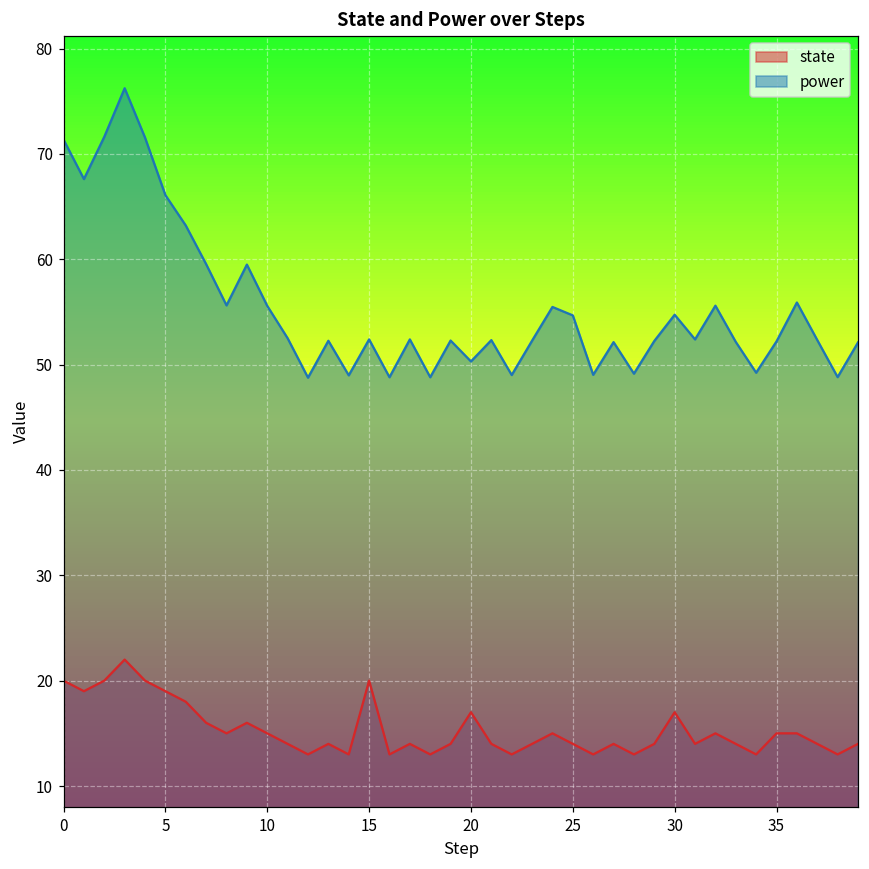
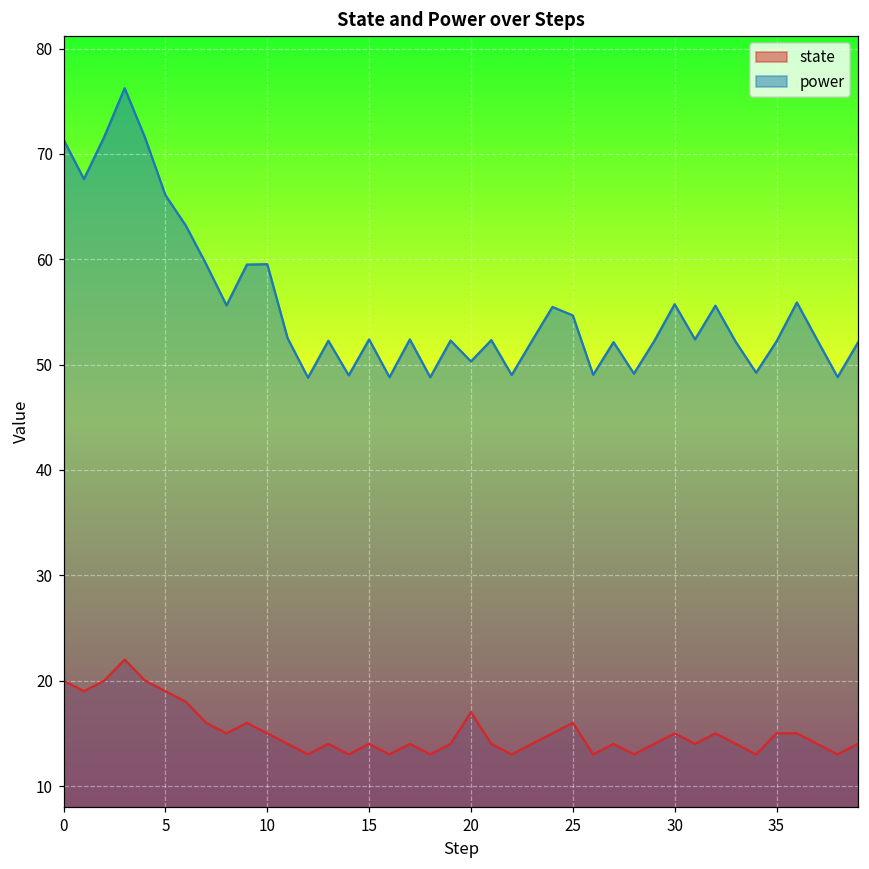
  {
    "state": {
      "0": 20,
      "5": 19,
      "10": 15,
-     "15": 20,
+     "15": 14,
      "20": 17,
-     "25": 14,
-     "30": 17,
+     "25": 16,
+     "30": 15,
      "35": 15
    },
    "power": {
      "0": 71,
      "5": 66,
-     "10": 56,
+     "10": 60,
      "15": 52,
      "20": 50,
      "25": 55,
-     "30": 55,
+     "30": 56,
      "35": 52
    }
  }
